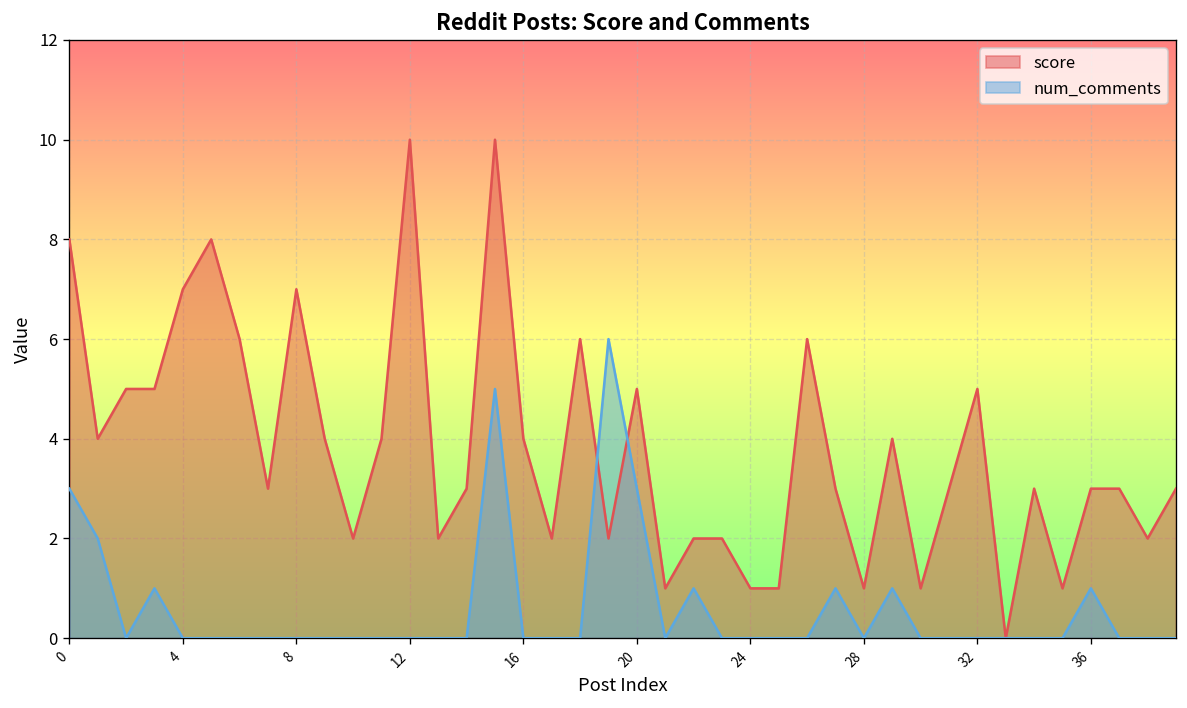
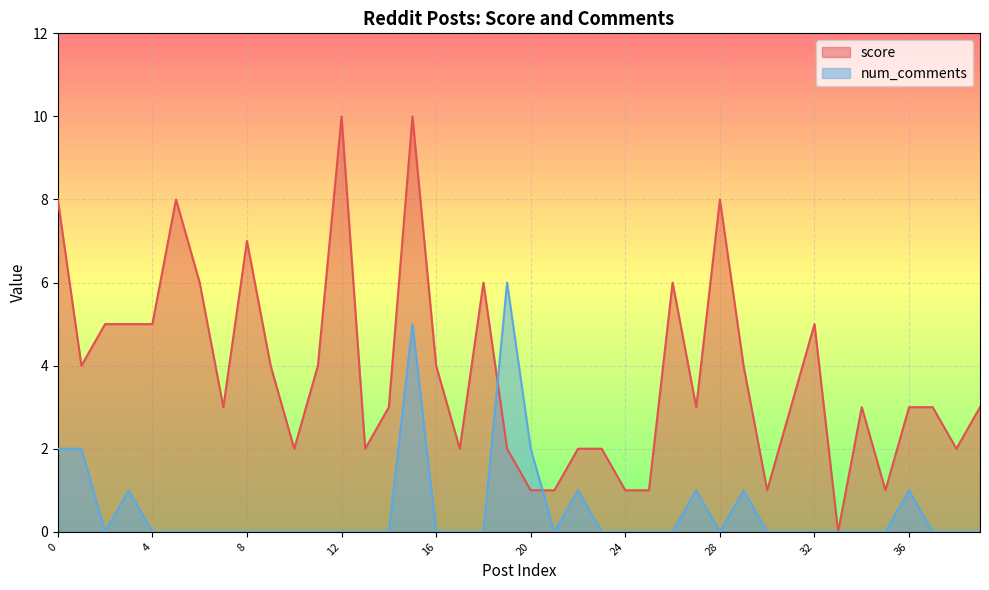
  {
    "score": {
      "0": 8,
-     "4": 7,
+     "4": 5,
      "8": 7,
      "12": 10,
      "16": 4,
-     "20": 5,
+     "20": 1,
      "24": 1,
-     "28": 1,
+     "28": 8,
      "32": 5,
      "36": 3
    },
    "num_comments": {
-     "0": 3,
+     "0": 2,
      "4": 0,
      "8": 0,
      "12": 0,
      "16": 0,
-     "20": 3,
+     "20": 2,
      "24": 0,
      "28": 0,
      "32": 0,
      "36": 1
    }
  }
